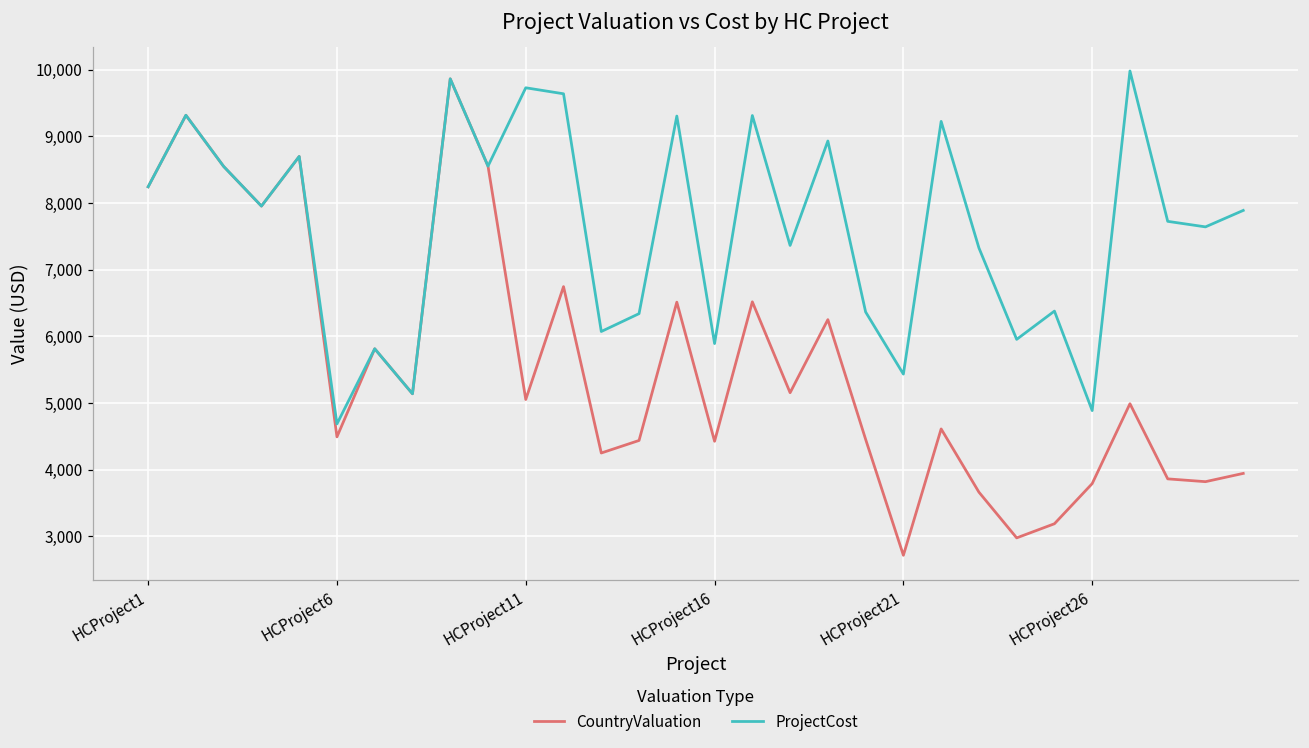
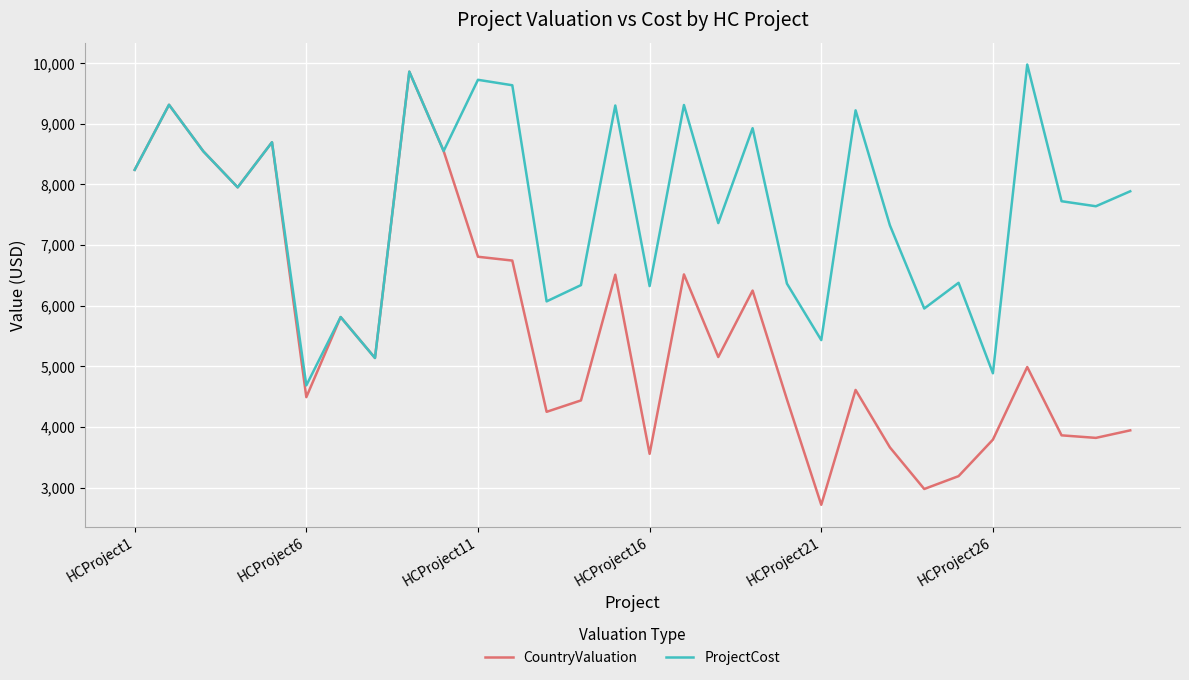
  {
    "CountryValuation": {
      "HCProject6": "4,500",
-     "HCProject11": "5,100",
-     "HCProject16": "4,400",
+     "HCProject11": "6,800",
+     "HCProject16": "3,600",
      "HCProject21": "2,700",
      "HCProject26": "3,800"
    },
    "ProjectCost": {
      "HCProject6": "4,700",
      "HCProject11": "9,700",
-     "HCProject16": "5,900",
+     "HCProject16": "6,300",
      "HCProject21": "5,400",
      "HCProject26": "4,900"
    }
  }
